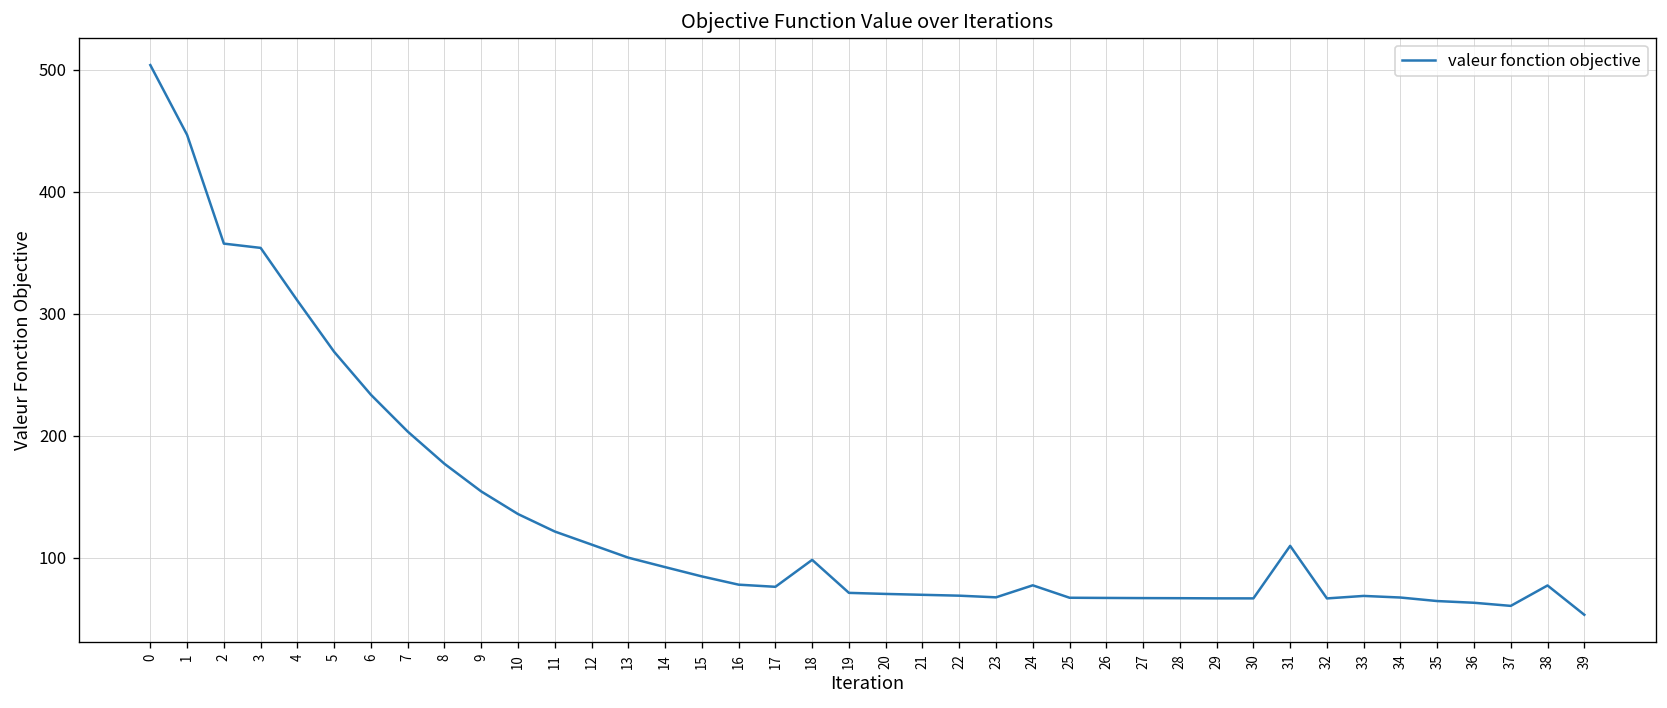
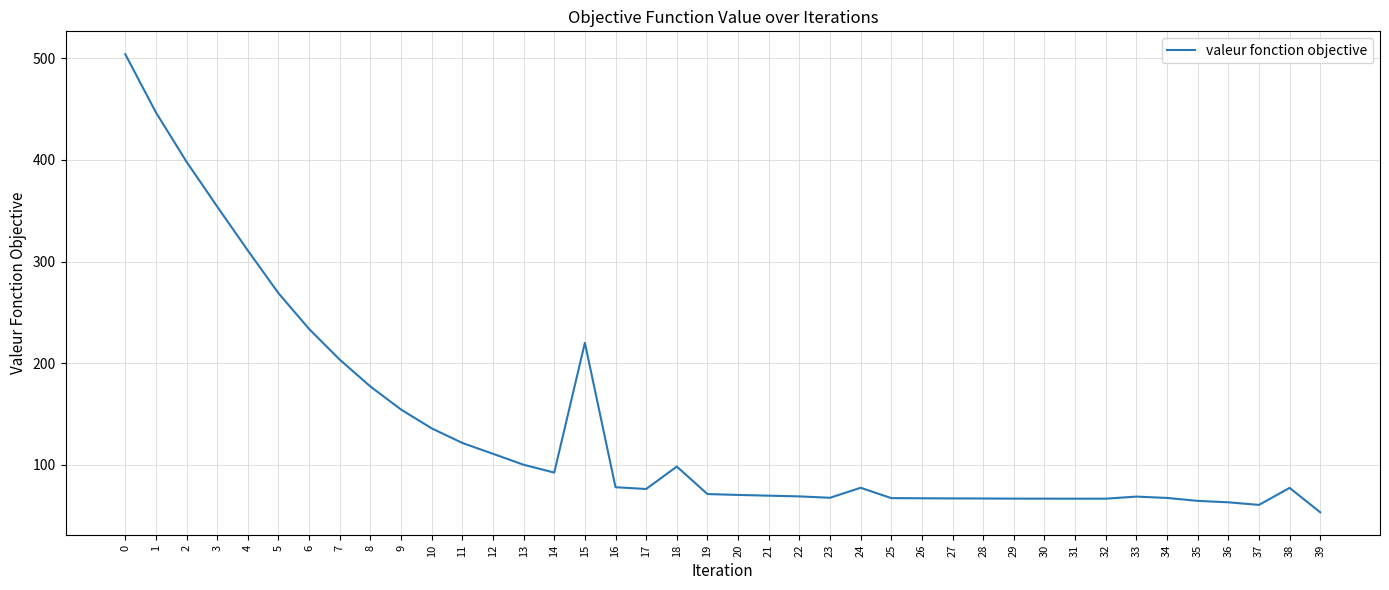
  {
    "0": 504,
    "1": 447,
-   "2": 358,
+   "2": 398,
    "3": 354,
    "4": 311,
    "5": 269,
    "6": 234,
    "7": 203,
    "8": 177,
    "9": 154,
    "10": 136,
    "11": 122,
    "12": 111,
    "13": 100,
    "14": 92,
-   "15": 85,
+   "15": 220,
    "16": 78,
    "17": 76,
    "18": 98,
    "19": 71,
    "20": 70,
    "21": 70,
    "22": 69,
    "23": 68,
    "24": 77,
    "25": 67,
    "26": 67,
    "27": 67,
    "28": 67,
    "29": 67,
    "30": 67,
-   "31": 110,
+   "31": 67,
    "32": 67,
    "33": 69,
    "34": 67,
    "35": 65,
    "36": 63,
    "37": 61,
    "38": 77,
    "39": 53
  }
